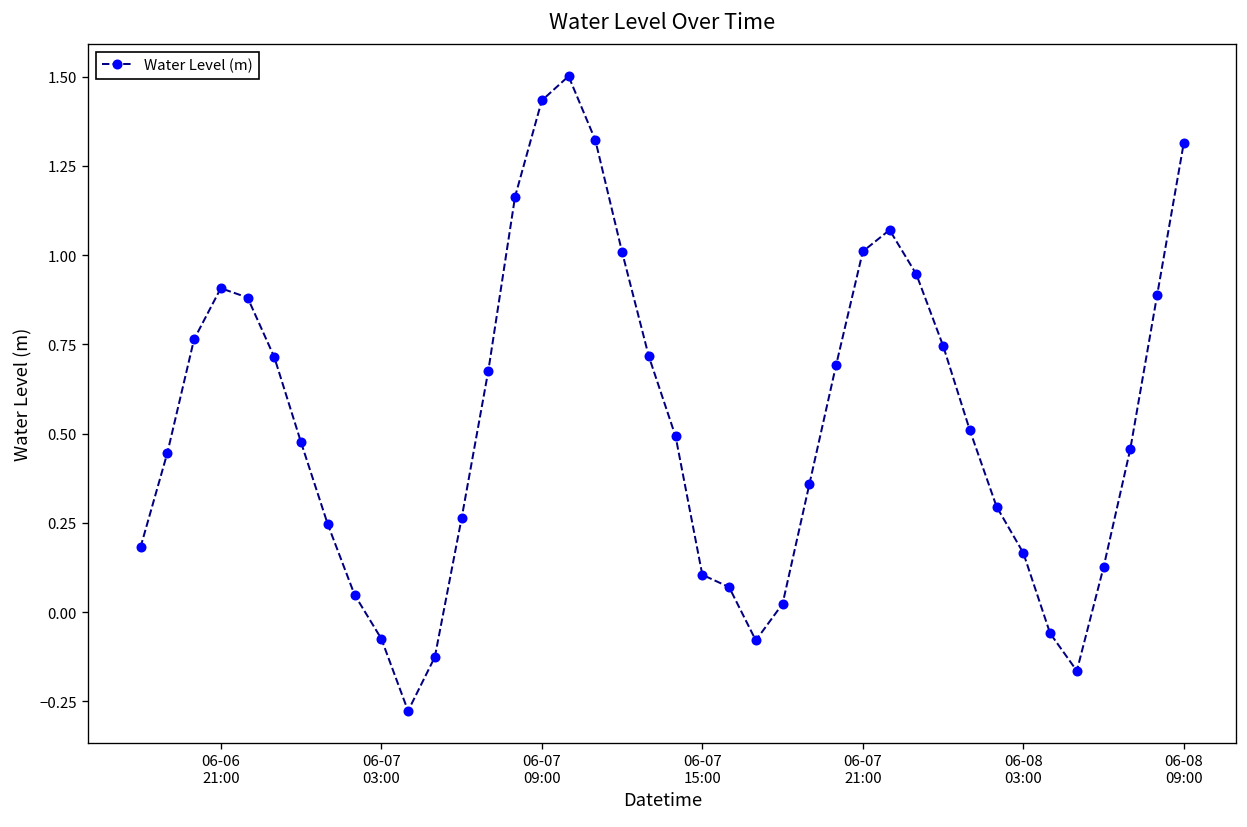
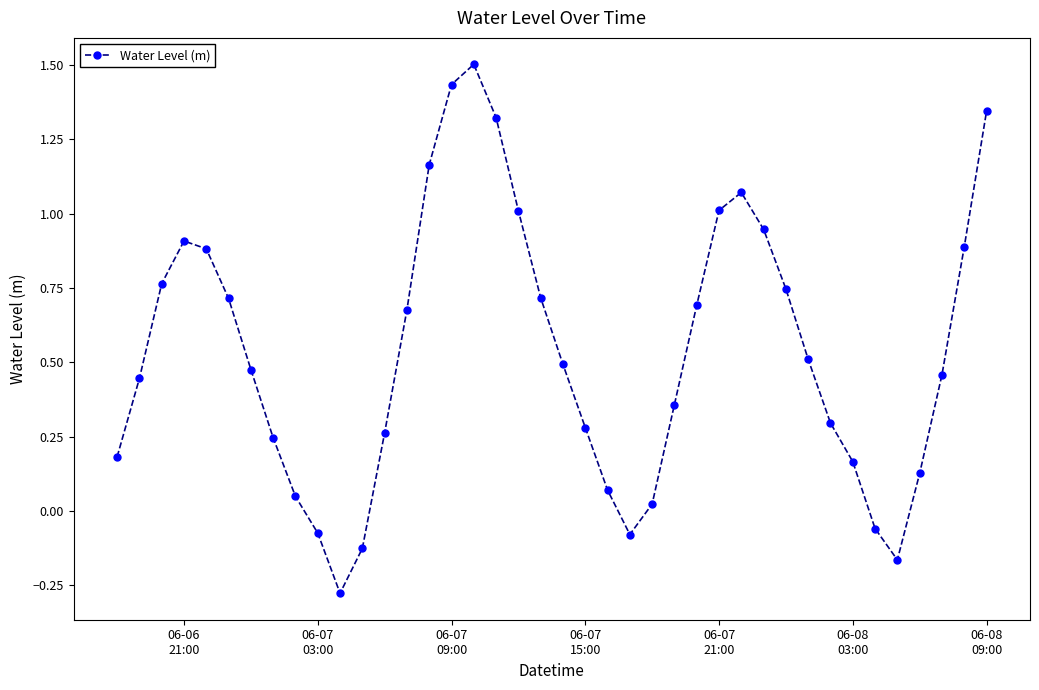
  {
    "06-06 21:00": 0.91,
    "06-07 03:00": -0.07,
    "06-07 09:00": 1.43,
-   "06-07 15:00": 0.10,
+   "06-07 15:00": 0.28,
    "06-07 21:00": 1.01,
    "06-08 03:00": 0.17,
-   "06-08 09:00": 1.32
+   "06-08 09:00": 1.34
  }
